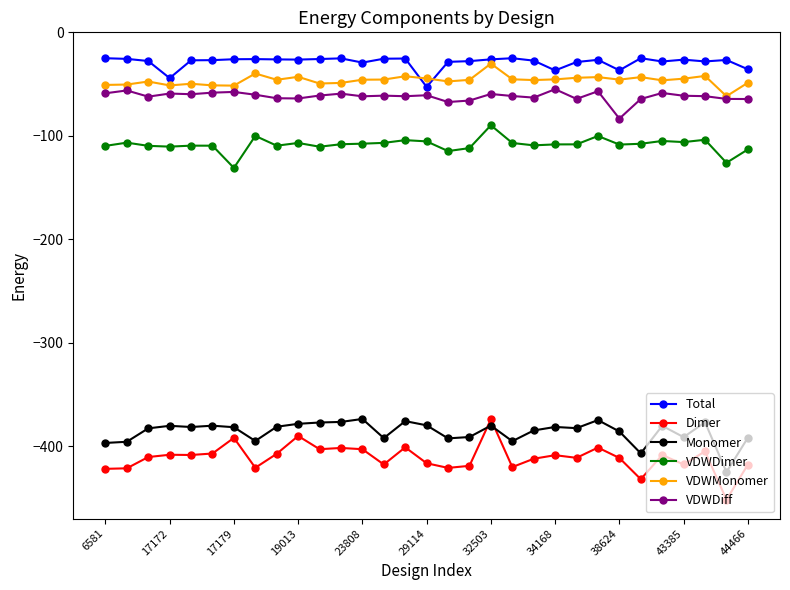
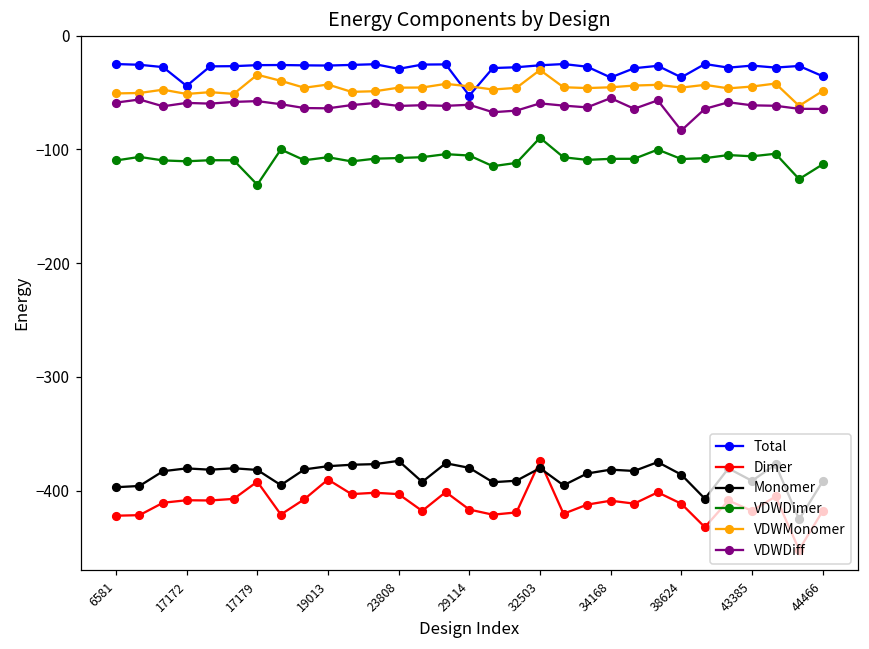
  {
    "Total": {
      "6581": -25,
      "17172": -44,
      "17179": -26,
      "19013": -26,
      "23808": -29,
      "29114": -53,
      "32503": -26,
      "34168": -37,
      "38624": -37,
      "43385": -26,
      "44466": -36
    },
    "Dimer": {
      "6581": -422,
      "17172": -408,
      "17179": -392,
      "19013": -390,
      "23808": -403,
      "29114": -417,
      "32503": -374,
      "34168": -409,
      "38624": -411
    },
    "Monomer": {
      "6581": -397,
      "17172": -380,
      "17179": -382,
      "19013": -378,
      "23808": -374,
      "29114": -380,
      "32503": -380,
      "34168": -381,
      "38624": -386
    },
    "VDWDimer": {
      "6581": -110,
      "17172": -110,
      "17179": -131,
      "19013": -107,
      "23808": -108,
      "29114": -105,
      "32503": -90,
      "34168": -108,
      "38624": -108,
      "43385": -106,
      "44466": -113
    },
    "VDWMonomer": {
      "6581": -51,
      "17172": -51,
-     "17179": -52,
+     "17179": -34,
      "19013": -43,
      "23808": -46,
      "29114": -45,
      "32503": -30,
      "34168": -45,
      "38624": -46,
      "43385": -45,
      "44466": -49
    },
    "VDWDiff": {
      "6581": -59,
      "17172": -59,
      "17179": -58,
      "19013": -64,
      "23808": -62,
      "29114": -61,
      "32503": -60,
      "34168": -55,
      "38624": -83,
      "43385": -61,
      "44466": -64
    }
  }
